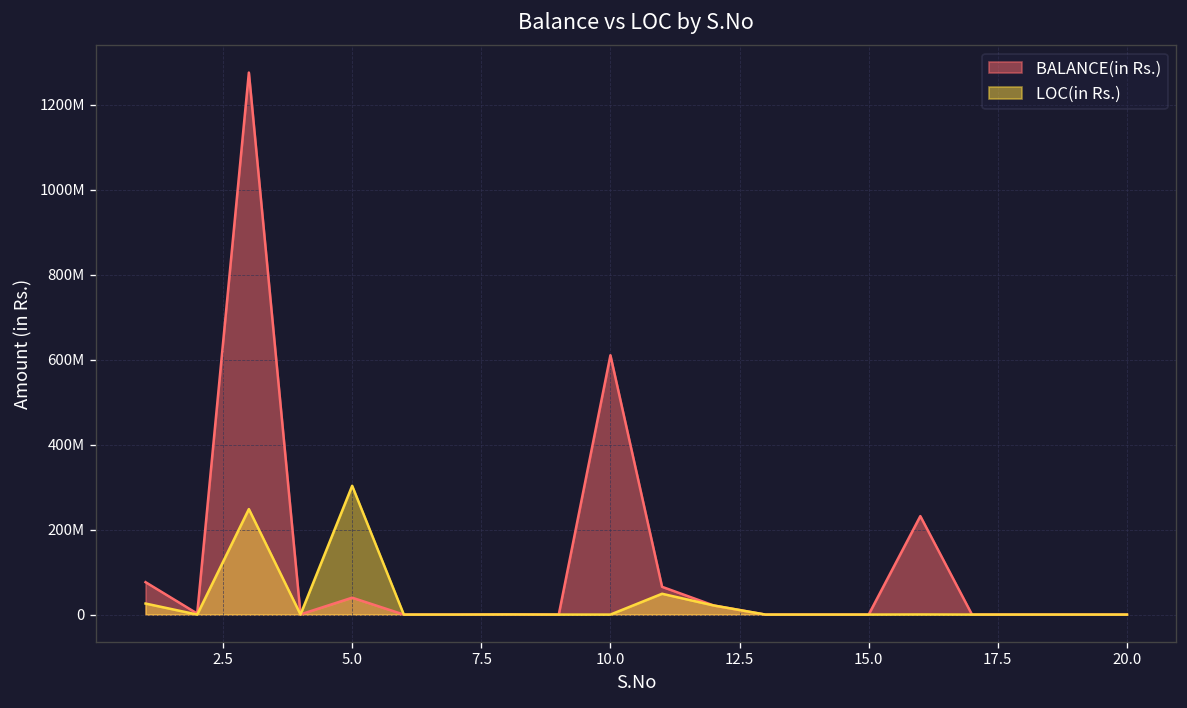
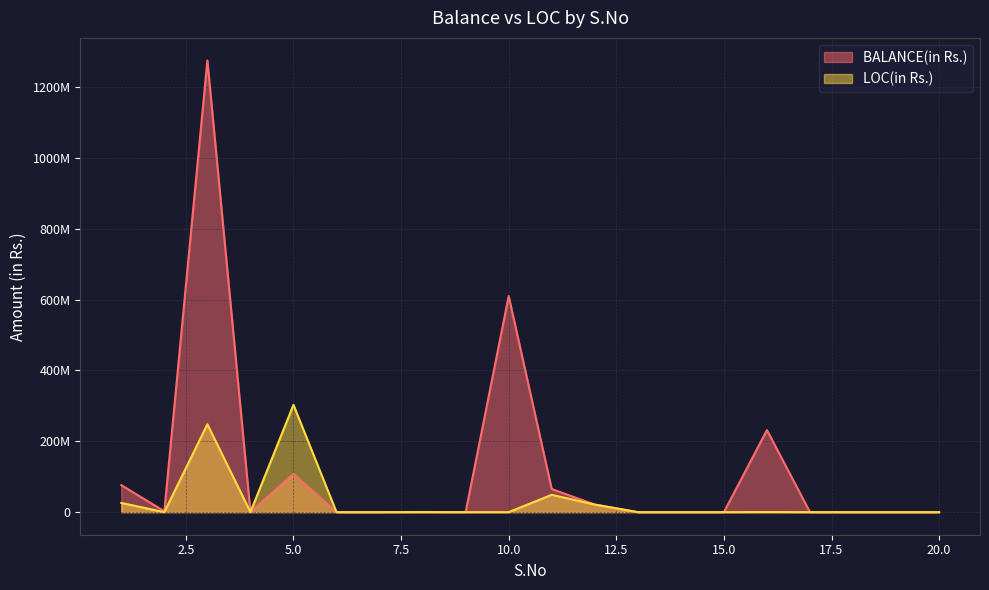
  {
    "BALANCE(in Rs.)": {
-     "5.0": 40000000,
+     "5.0": 110000000,
      "10.0": 610000000
    },
    "LOC(in Rs.)": {
      "5.0": 300000000,
      "10.0": 0
    }
  }
